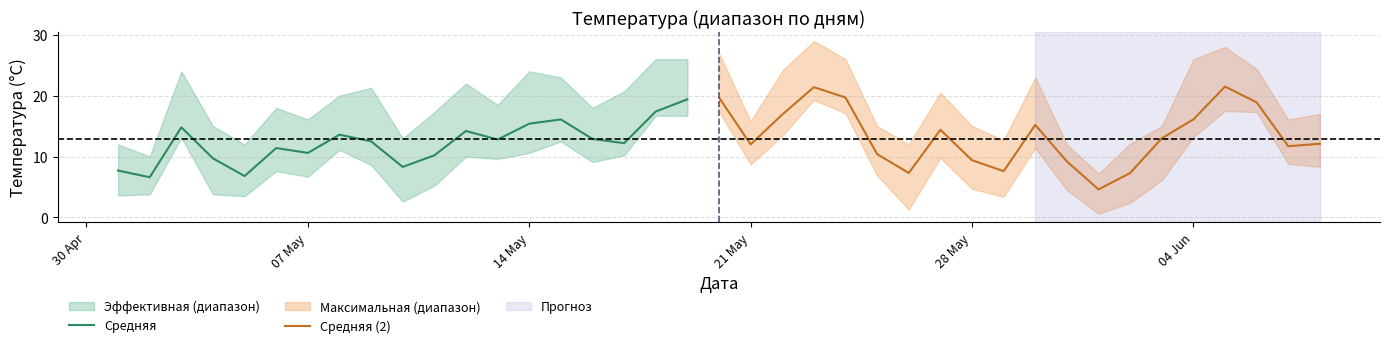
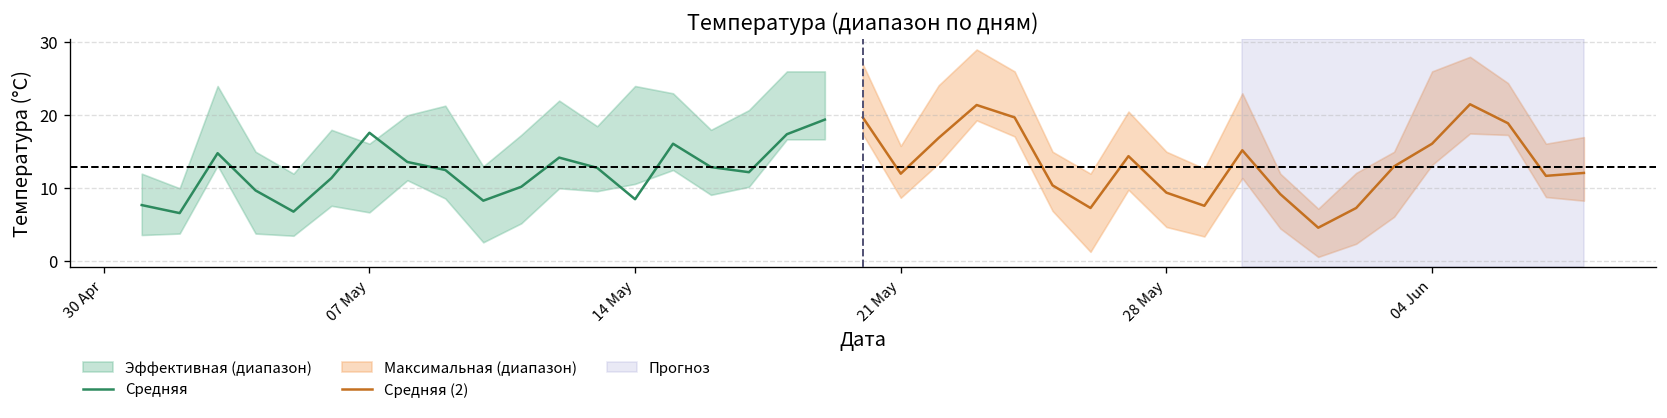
  {
    "Средняя": {
-     "07 May": 11,
-     "14 May": 15
+     "07 May": 18,
+     "14 May": 9
    },
    "Средняя (2)": {
      "21 May": 12,
      "28 May": 9,
      "04 Jun": 16
    }
  }
